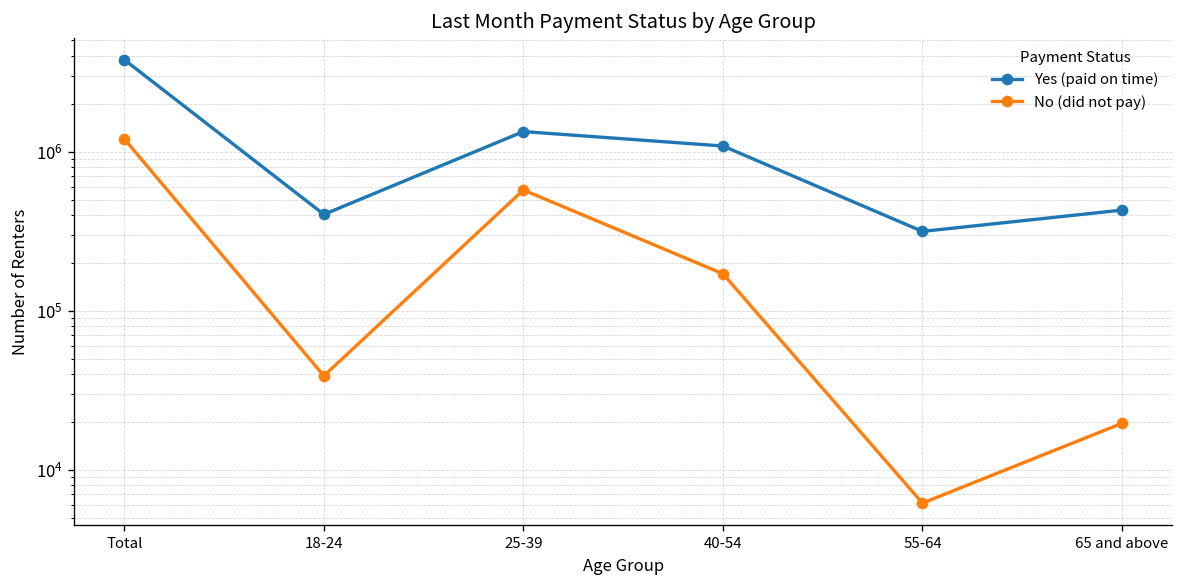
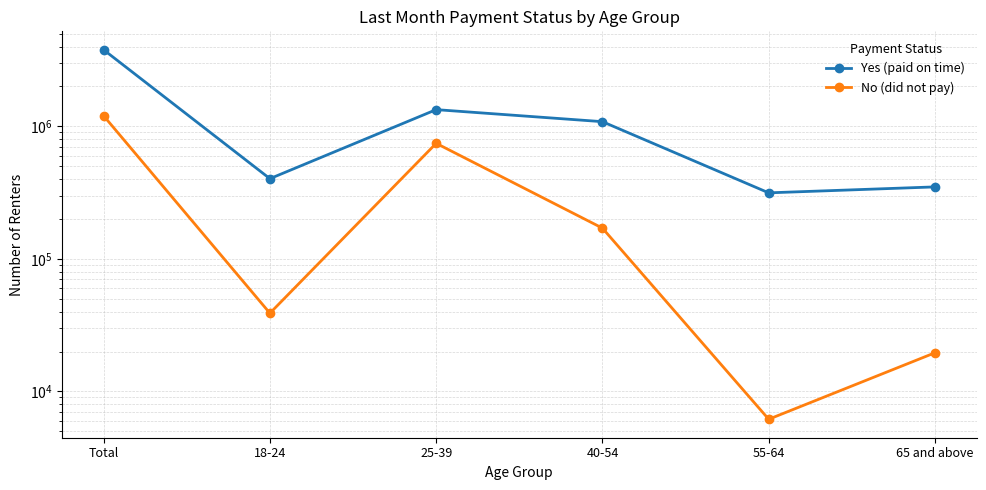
  {
    "Yes (paid on time)": {
      "Total": 3800000,
      "18-24": 400000,
      "25-39": 1300000,
      "40-54": 1100000,
      "55-64": 320000,
-     "65 and above": 430000
+     "65 and above": 350000
    },
    "No (did not pay)": {
      "Total": 1200000,
      "18-24": 39000,
-     "25-39": 570000,
+     "25-39": 700000,
      "40-54": 170000,
      "55-64": 6000,
      "65 and above": 20000
    }
  }
